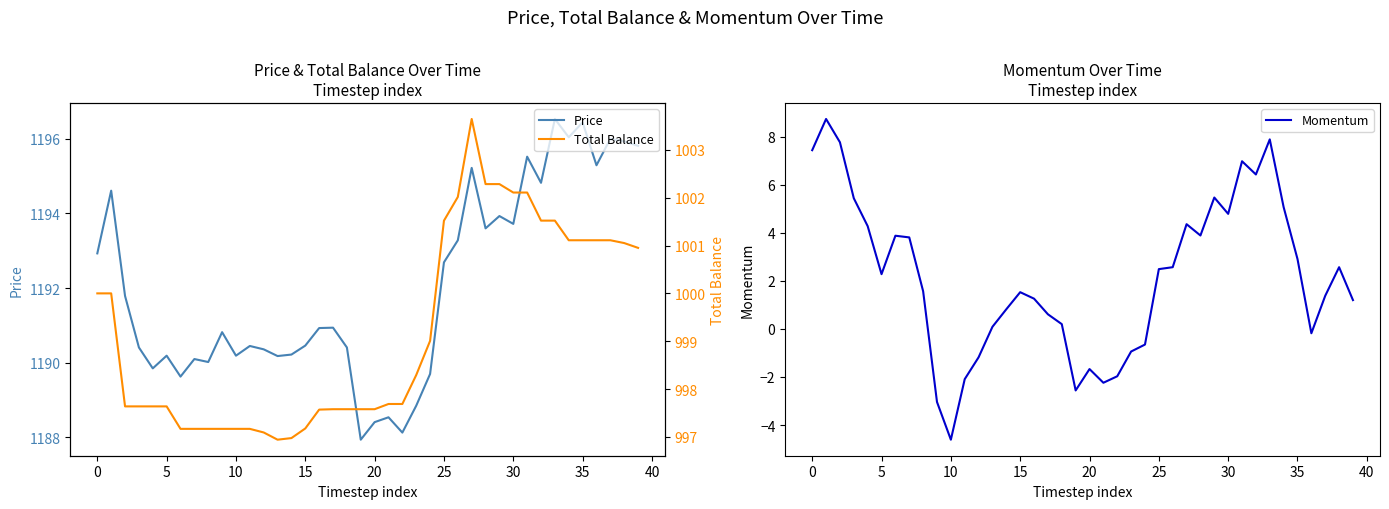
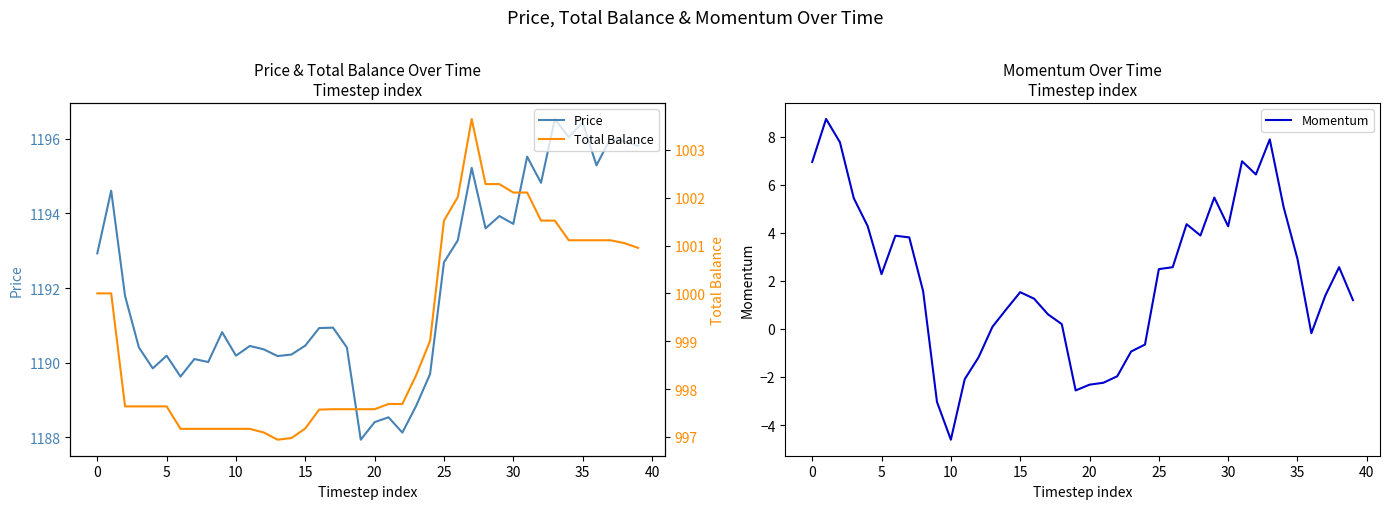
  {
    "Momentum Over Time Timestep index": {
-     "0": 7.4,
+     "0": 7.0,
      "5": 2.3,
      "10": -4.6,
      "15": 1.5,
-     "20": -1.7,
+     "20": -2.3,
      "25": 2.5,
-     "30": 4.8,
+     "30": 4.3,
      "35": 2.9
    }
  }
